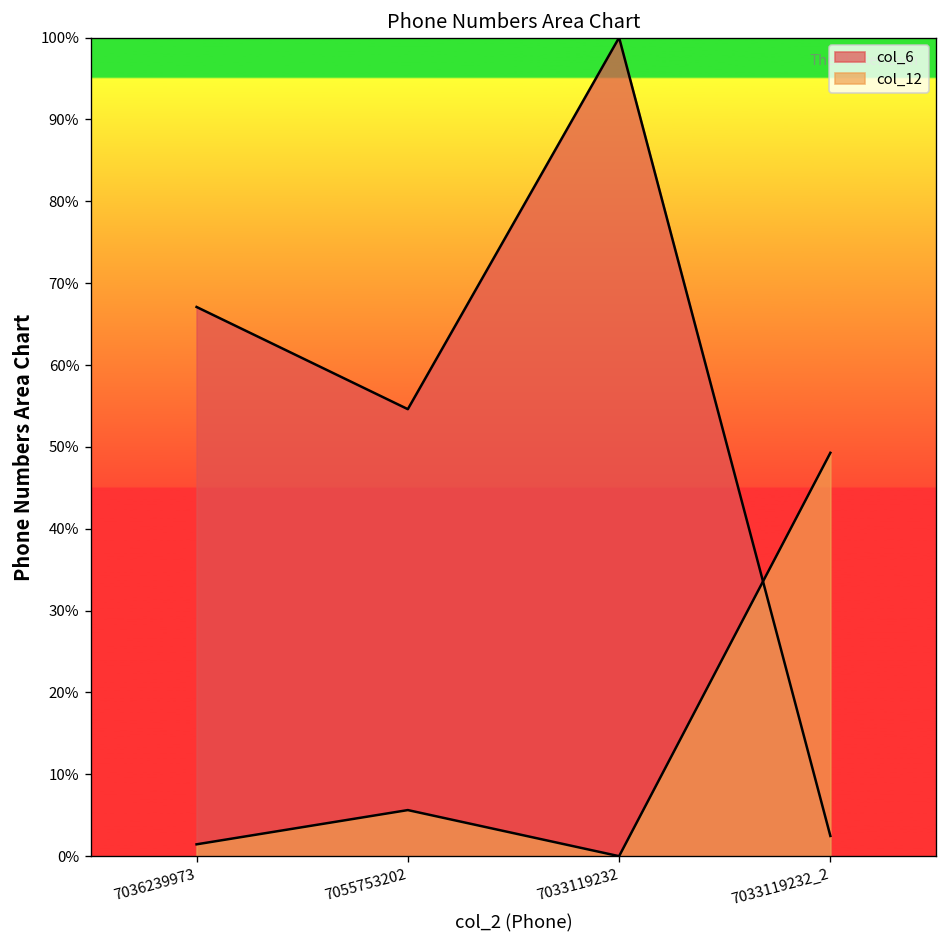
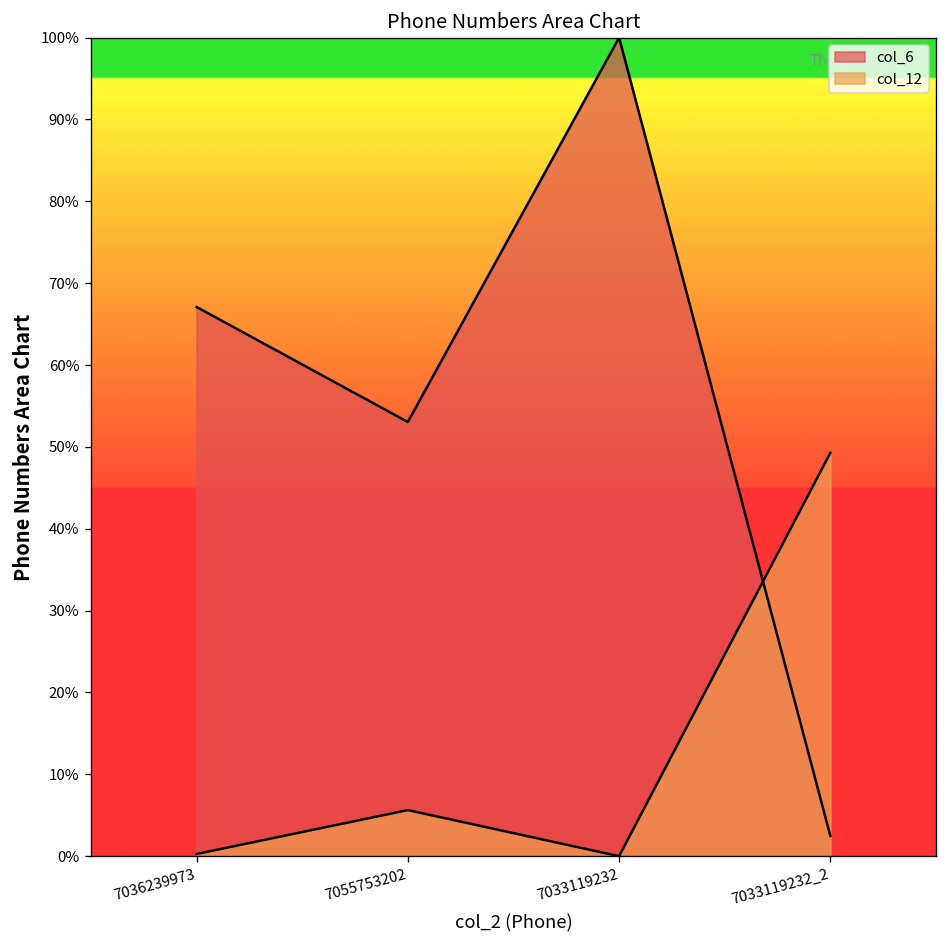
  {
    "col_6": {
      "7036239973": "67%",
-     "7055753202": "55%",
+     "7055753202": "53%",
      "7033119232": "100%",
      "7033119232_2": "2%"
    },
    "col_12": {
-     "7036239973": "1%",
+     "7036239973": "0%",
      "7055753202": "6%",
      "7033119232": "0%",
      "7033119232_2": "49%"
    }
  }
